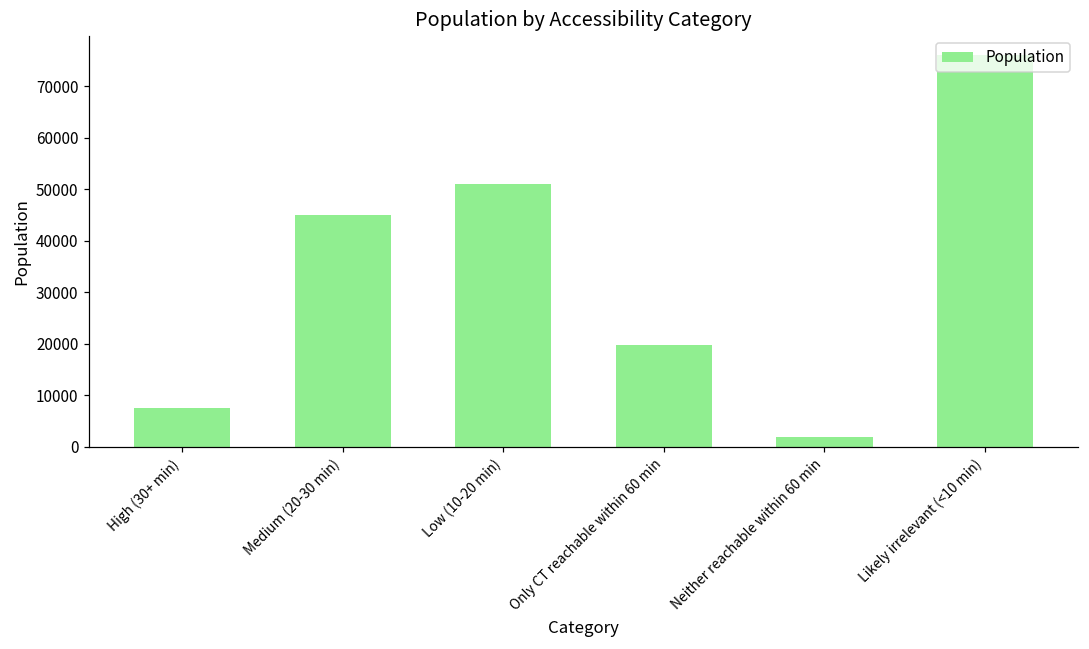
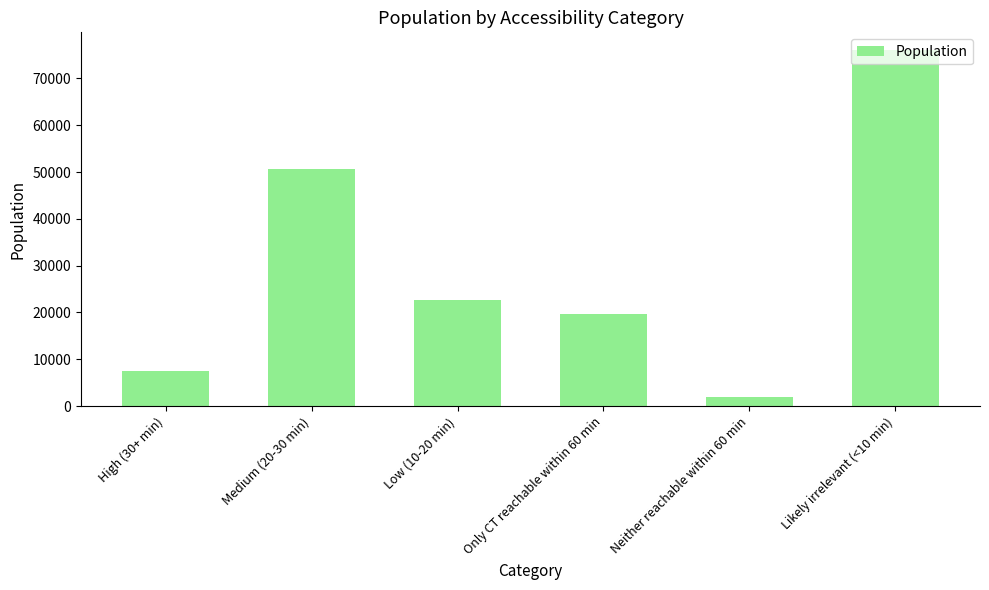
  {
    "High (30+ min)": 7000,
-   "Medium (20-30 min)": 45000,
-   "Low (10-20 min)": 51000,
+   "Medium (20-30 min)": 51000,
+   "Low (10-20 min)": 23000,
    "Only CT reachable within 60 min": 20000,
    "Neither reachable within 60 min": 2000
  }
